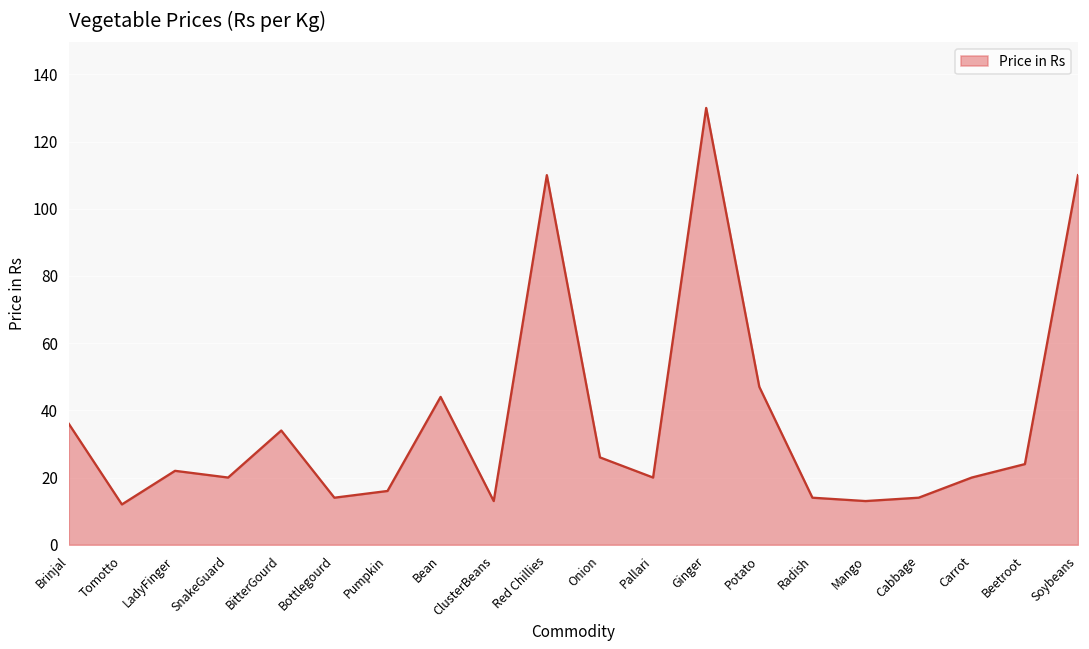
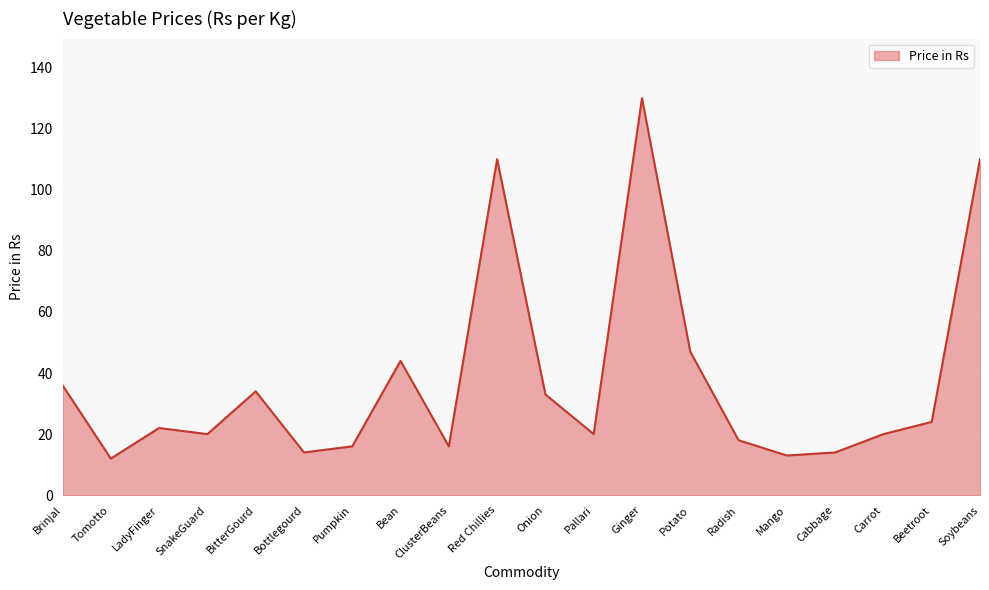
  {
    "Brinjal": 36,
    "Tomotto": 12,
    "LadyFinger": 22,
    "SnakeGuard": 20,
    "BitterGourd": 34,
    "Bottlegourd": 14,
    "Pumpkin": 16,
    "Bean": 44,
-   "ClusterBeans": 13,
+   "ClusterBeans": 16,
    "Red Chillies": 110,
-   "Onion": 26,
+   "Onion": 33,
    "Pallari": 20,
    "Ginger": 130,
    "Potato": 47,
-   "Radish": 14,
+   "Radish": 18,
    "Mango": 13,
    "Cabbage": 14,
    "Carrot": 20,
    "Beetroot": 24,
    "Soybeans": 110
  }
